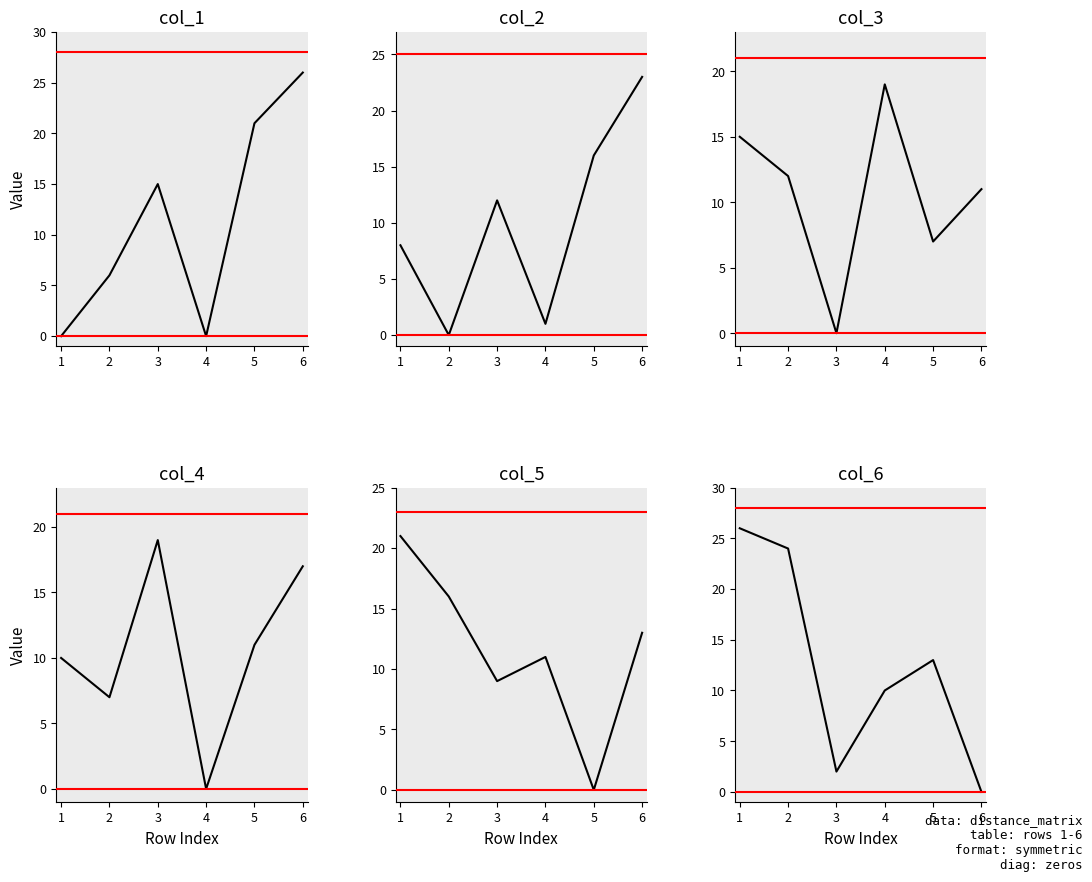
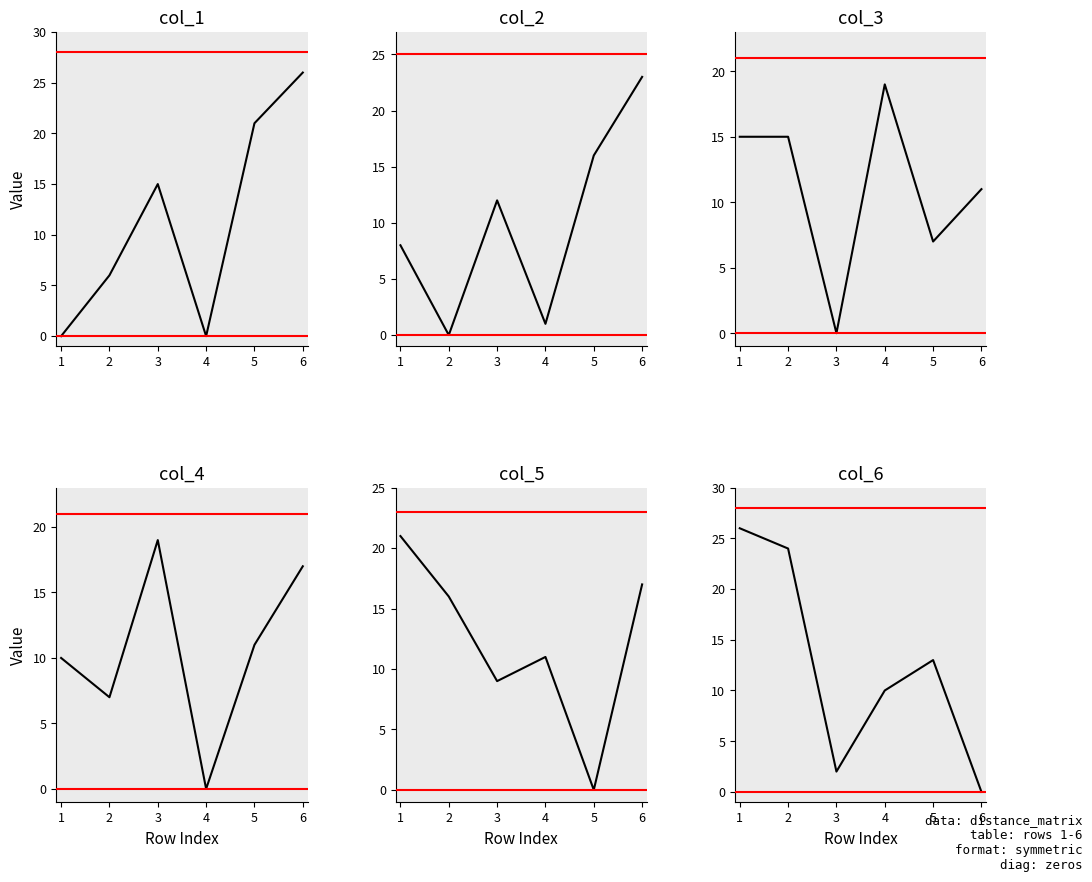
  {
    "col_1": {
      "1": 0.0,
      "2": 6.0,
      "3": 15.0,
      "4": 0.0,
      "5": 21.0,
      "6": 26.0
    },
    "col_2": {
      "1": 8.0,
      "2": 0.0,
      "3": 12.0,
      "4": 1.0,
      "5": 16.0,
      "6": 23.0
    },
    "col_3": {
      "1": 15,
-     "2": 12,
+     "2": 15,
      "3": 0,
      "4": 19,
      "5": 7,
      "6": 11
    },
    "col_4": {
      "1": 10.0,
      "2": 7.0,
      "3": 19.0,
      "4": 0.0,
      "5": 11.0,
      "6": 17.0
    },
    "col_5": {
      "1": 21,
      "2": 16,
      "3": 9,
      "4": 11,
      "5": 0,
-     "6": 13
+     "6": 17
    },
    "col_6": {
      "1": 26.0,
      "2": 24.0,
      "3": 2.0,
      "4": 10.0,
      "5": 13.0,
      "6": 0.0
    }
  }
